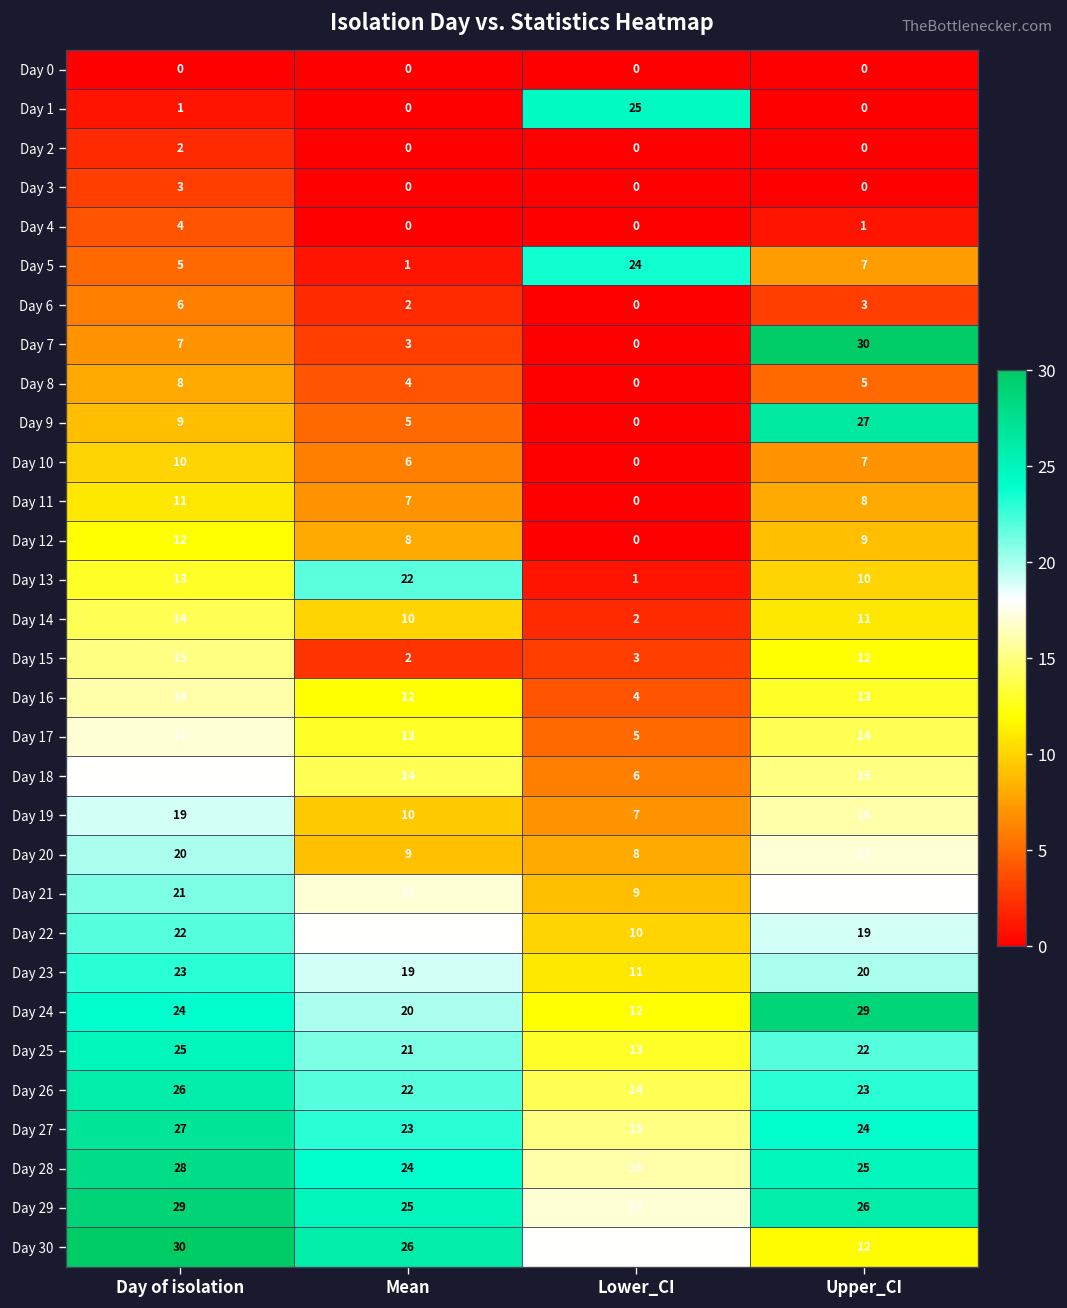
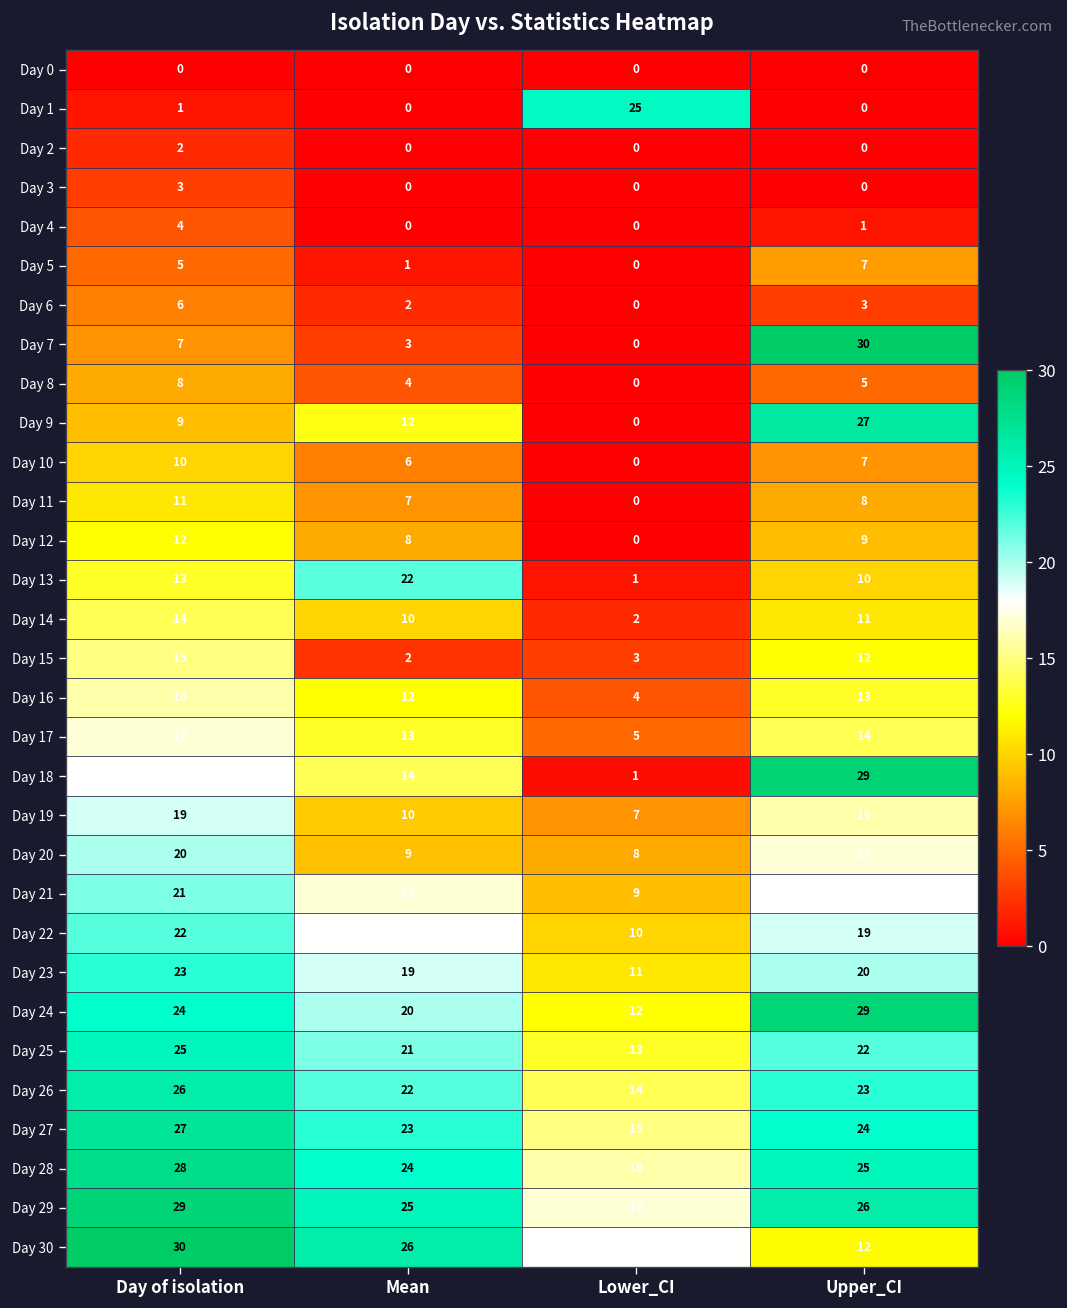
  {
    "Day 0": {
      "Day of isolation": 0,
      "Mean": 0,
      "Lower_CI": 0,
      "Upper_CI": 0
    },
    "Day 1": {
      "Day of isolation": 1,
      "Mean": 0,
      "Lower_CI": 25,
      "Upper_CI": 0
    },
    "Day 2": {
      "Day of isolation": 2,
      "Mean": 0,
      "Lower_CI": 0,
      "Upper_CI": 0
    },
    "Day 3": {
      "Day of isolation": 3,
      "Mean": 0,
      "Lower_CI": 0,
      "Upper_CI": 0
    },
    "Day 4": {
      "Day of isolation": 4,
      "Mean": 0,
      "Lower_CI": 0,
      "Upper_CI": 1
    },
    "Day 5": {
      "Day of isolation": 5,
      "Mean": 1,
-     "Lower_CI": 24,
+     "Lower_CI": 0,
      "Upper_CI": 7
    },
    "Day 6": {
      "Day of isolation": 6,
      "Mean": 2,
      "Lower_CI": 0,
      "Upper_CI": 3
    },
    "Day 7": {
      "Day of isolation": 7,
      "Mean": 3,
      "Lower_CI": 0,
      "Upper_CI": 30
    },
    "Day 8": {
      "Day of isolation": 8,
      "Mean": 4,
      "Lower_CI": 0,
      "Upper_CI": 5
    },
    "Day 9": {
      "Day of isolation": 9,
-     "Mean": 5,
+     "Mean": 12,
      "Lower_CI": 0,
      "Upper_CI": 27
    },
    "Day 10": {
      "Day of isolation": 10,
      "Mean": 6,
      "Lower_CI": 0,
      "Upper_CI": 7
    },
    "Day 11": {
      "Day of isolation": 11,
      "Mean": 7,
      "Lower_CI": 0,
      "Upper_CI": 8
    },
    "Day 12": {
      "Day of isolation": 12,
      "Mean": 8,
      "Lower_CI": 0,
      "Upper_CI": 9
    },
    "Day 13": {
      "Day of isolation": 13,
      "Mean": 22,
      "Lower_CI": 1,
      "Upper_CI": 10
    },
    "Day 14": {
      "Day of isolation": 14,
      "Mean": 10,
      "Lower_CI": 2,
      "Upper_CI": 11
    },
    "Day 15": {
      "Day of isolation": 15,
      "Mean": 2,
      "Lower_CI": 3,
      "Upper_CI": 12
    },
    "Day 16": {
      "Day of isolation": 16,
      "Mean": 12,
      "Lower_CI": 4,
      "Upper_CI": 13
    },
    "Day 17": {
      "Mean": 13,
      "Lower_CI": 5,
      "Upper_CI": 14
    },
    "Day 18": {
      "Mean": 14,
-     "Lower_CI": 6,
-     "Upper_CI": 15
+     "Lower_CI": 1,
+     "Upper_CI": 29
    },
    "Day 19": {
      "Day of isolation": 19,
      "Mean": 10,
      "Lower_CI": 7,
      "Upper_CI": 16
    },
    "Day 20": {
      "Day of isolation": 20,
      "Mean": 9,
      "Lower_CI": 8
    },
    "Day 21": {
      "Day of isolation": 21,
      "Lower_CI": 9
    },
    "Day 22": {
      "Day of isolation": 22,
      "Lower_CI": 10,
      "Upper_CI": 19
    },
    "Day 23": {
      "Day of isolation": 23,
      "Mean": 19,
      "Lower_CI": 11,
      "Upper_CI": 20
    },
    "Day 24": {
      "Day of isolation": 24,
      "Mean": 20,
      "Lower_CI": 12,
      "Upper_CI": 29
    },
    "Day 25": {
      "Day of isolation": 25,
      "Mean": 21,
      "Lower_CI": 13,
      "Upper_CI": 22
    },
    "Day 26": {
      "Day of isolation": 26,
      "Mean": 22,
      "Lower_CI": 14,
      "Upper_CI": 23
    },
    "Day 27": {
      "Day of isolation": 27,
      "Mean": 23,
      "Lower_CI": 15,
      "Upper_CI": 24
    },
    "Day 28": {
      "Day of isolation": 28,
      "Mean": 24,
      "Lower_CI": 16,
      "Upper_CI": 25
    },
    "Day 29": {
      "Day of isolation": 29,
      "Mean": 25,
      "Upper_CI": 26
    },
    "Day 30": {
      "Day of isolation": 30,
      "Mean": 26,
      "Upper_CI": 12
    }
  }
